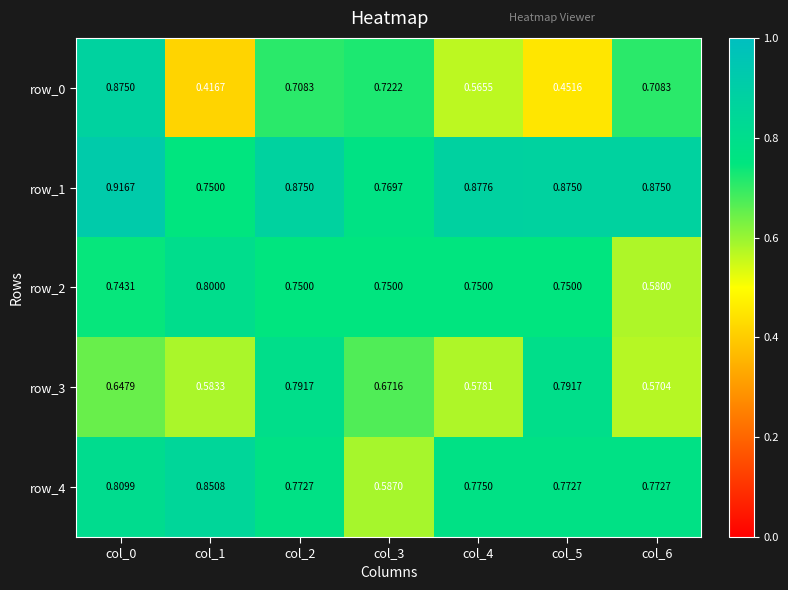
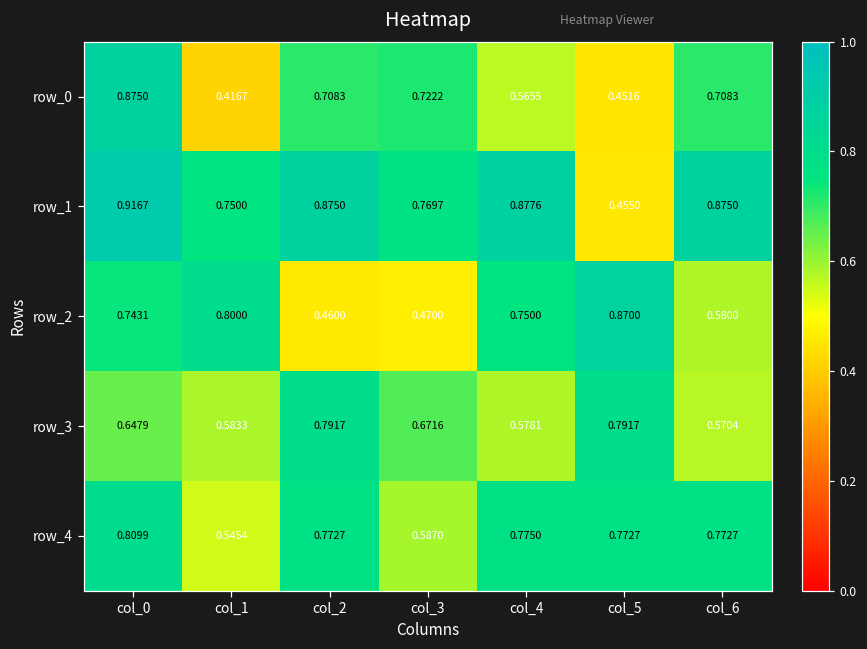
  {
    "row_0": {
      "col_0": 0.8750,
      "col_1": 0.4167,
      "col_2": 0.7083,
      "col_3": 0.7222,
      "col_4": 0.5655,
      "col_5": 0.4516,
      "col_6": 0.7083
    },
    "row_1": {
      "col_0": 0.9167,
      "col_1": 0.7500,
      "col_2": 0.8750,
      "col_3": 0.7697,
      "col_4": 0.8776,
-     "col_5": 0.8750,
+     "col_5": 0.4550,
      "col_6": 0.8750
    },
    "row_2": {
      "col_0": 0.7431,
      "col_1": 0.8000,
-     "col_2": 0.7500,
-     "col_3": 0.7500,
+     "col_2": 0.4600,
+     "col_3": 0.4700,
      "col_4": 0.7500,
-     "col_5": 0.7500,
+     "col_5": 0.8700,
      "col_6": 0.5800
    },
    "row_3": {
      "col_0": 0.6479,
      "col_1": 0.5833,
      "col_2": 0.7917,
      "col_3": 0.6716,
      "col_4": 0.5781,
      "col_5": 0.7917,
      "col_6": 0.5704
    },
    "row_4": {
      "col_0": 0.8099,
-     "col_1": 0.8508,
+     "col_1": 0.5454,
      "col_2": 0.7727,
      "col_3": 0.5870,
      "col_4": 0.7750,
      "col_5": 0.7727,
      "col_6": 0.7727
    }
  }
